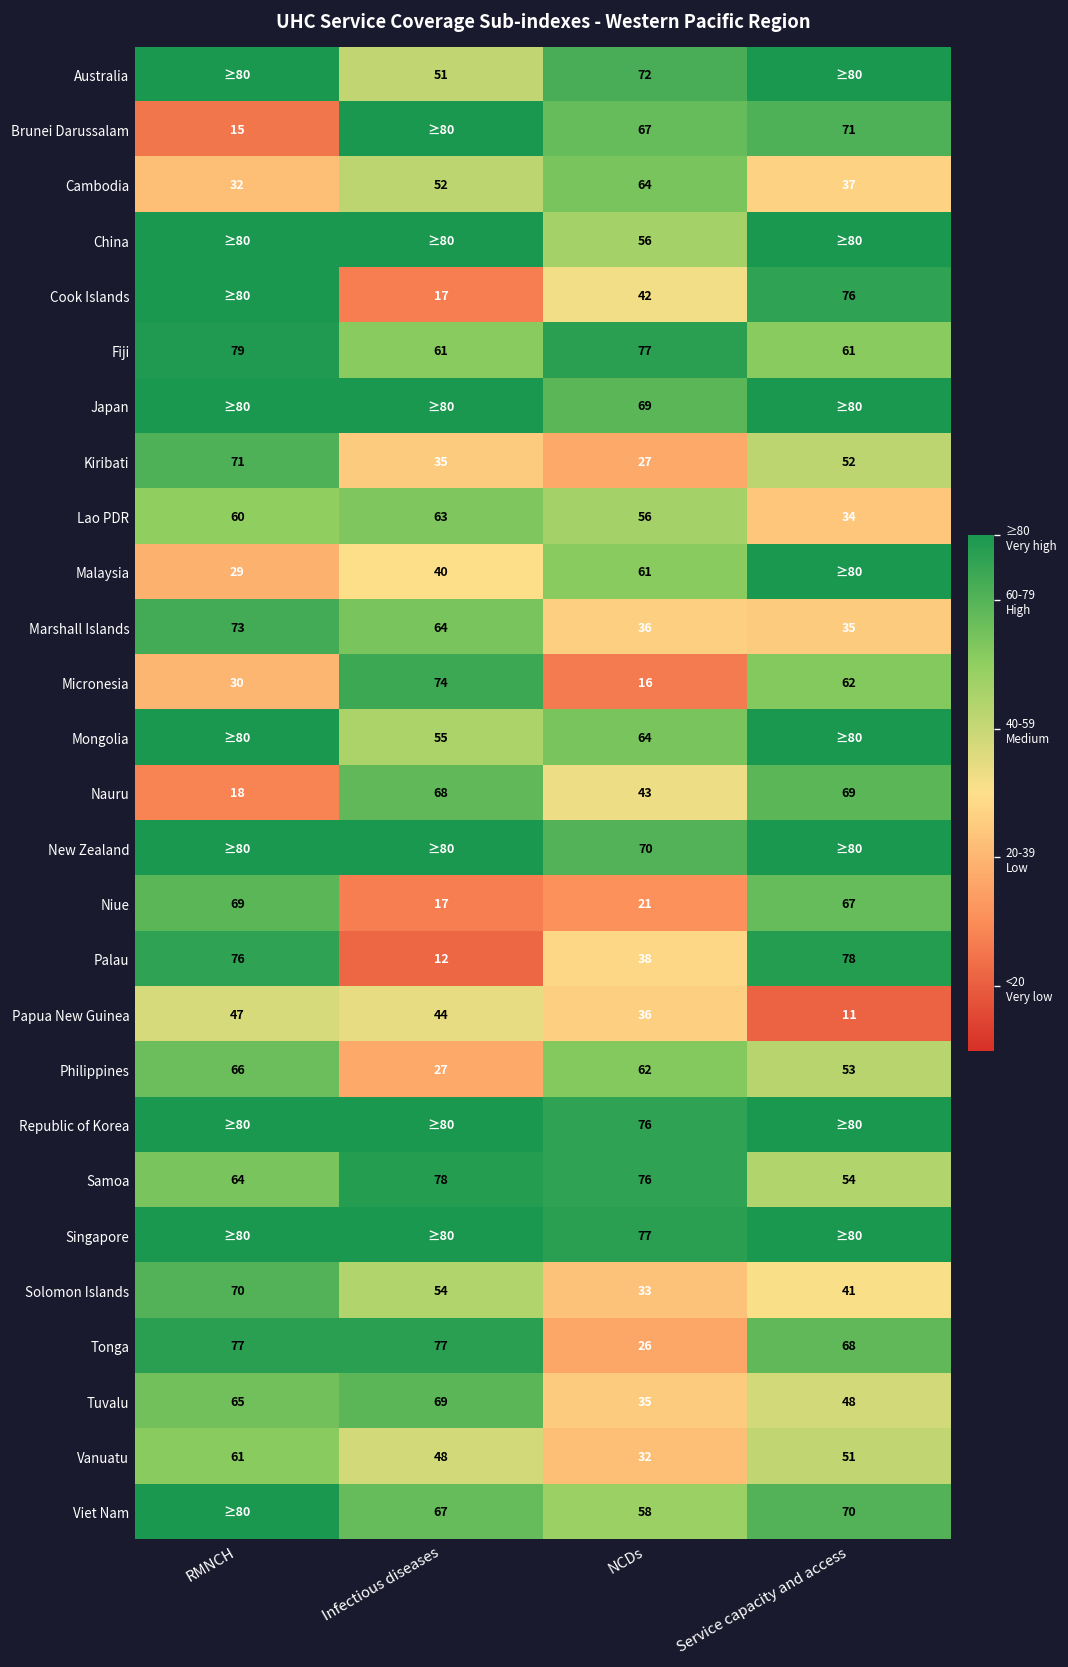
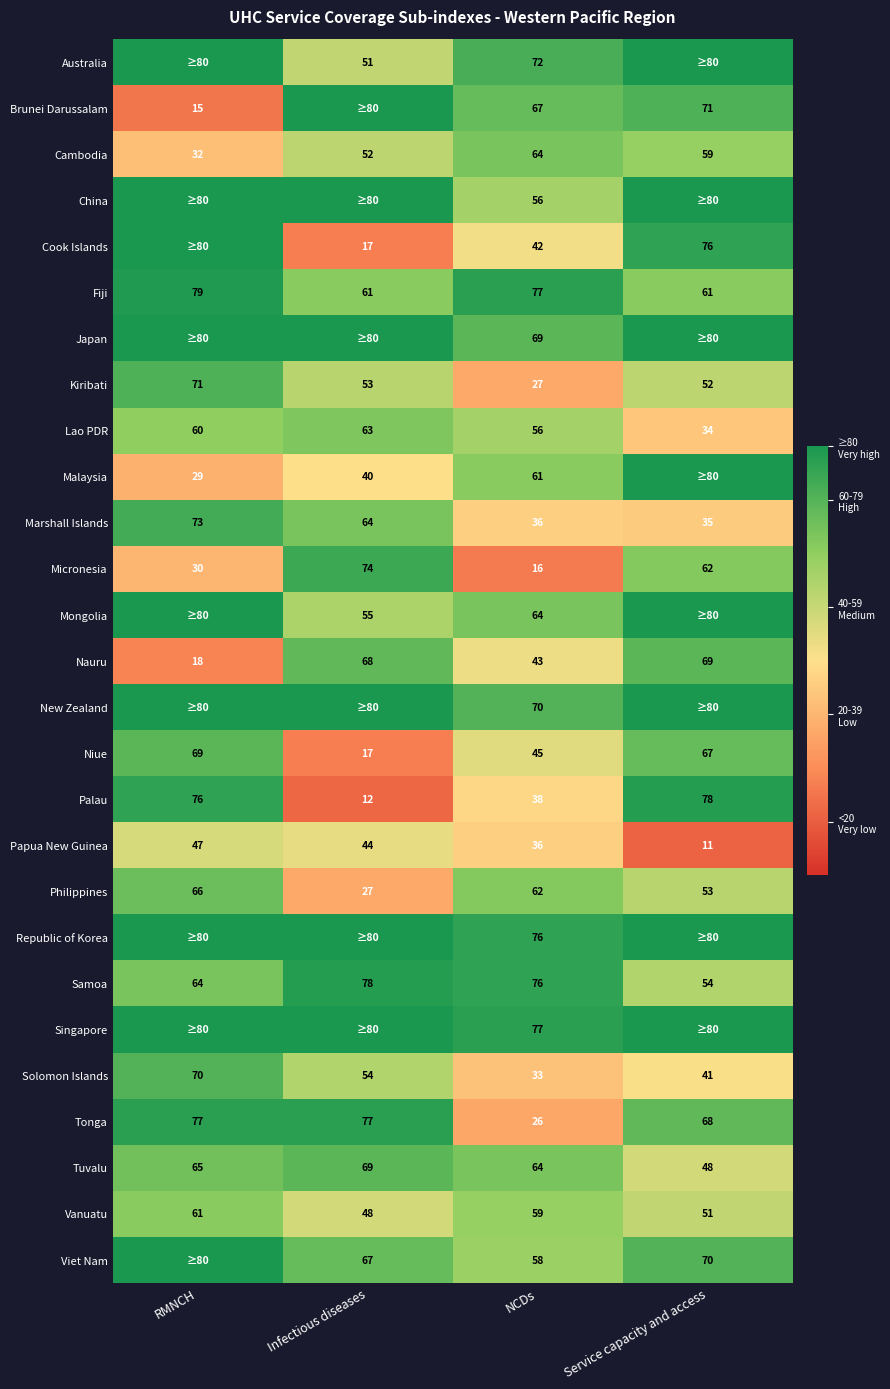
  {
    "Australia": {
      "RMNCH": 80,
      "Infectious diseases": 51,
      "NCDs": 72,
      "Service capacity and access": 80
    },
    "Brunei Darussalam": {
      "RMNCH": 15,
      "Infectious diseases": 80,
      "NCDs": 67,
      "Service capacity and access": 71
    },
    "Cambodia": {
      "RMNCH": 32,
      "Infectious diseases": 52,
      "NCDs": 64,
-     "Service capacity and access": 37
+     "Service capacity and access": 59
    },
    "China": {
      "RMNCH": 80,
      "Infectious diseases": 80,
      "NCDs": 56,
      "Service capacity and access": 80
    },
    "Cook Islands": {
      "RMNCH": 80,
      "Infectious diseases": 17,
      "NCDs": 42,
      "Service capacity and access": 76
    },
    "Fiji": {
      "RMNCH": 79,
      "Infectious diseases": 61,
      "NCDs": 77,
      "Service capacity and access": 61
    },
    "Japan": {
      "RMNCH": 80,
      "Infectious diseases": 80,
      "NCDs": 69,
      "Service capacity and access": 80
    },
    "Kiribati": {
      "RMNCH": 71,
-     "Infectious diseases": 35,
+     "Infectious diseases": 53,
      "NCDs": 27,
      "Service capacity and access": 52
    },
    "Lao PDR": {
      "RMNCH": 60,
      "Infectious diseases": 63,
      "NCDs": 56,
      "Service capacity and access": 34
    },
    "Malaysia": {
      "RMNCH": 29,
      "Infectious diseases": 40,
      "NCDs": 61,
      "Service capacity and access": 80
    },
    "Marshall Islands": {
      "RMNCH": 73,
      "Infectious diseases": 64,
      "NCDs": 36,
      "Service capacity and access": 35
    },
    "Micronesia": {
      "RMNCH": 30,
      "Infectious diseases": 74,
      "NCDs": 16,
      "Service capacity and access": 62
    },
    "Mongolia": {
      "RMNCH": 80,
      "Infectious diseases": 55,
      "NCDs": 64,
      "Service capacity and access": 80
    },
    "Nauru": {
      "RMNCH": 18,
      "Infectious diseases": 68,
      "NCDs": 43,
      "Service capacity and access": 69
    },
    "New Zealand": {
      "RMNCH": 80,
      "Infectious diseases": 80,
      "NCDs": 70,
      "Service capacity and access": 80
    },
    "Niue": {
      "RMNCH": 69,
      "Infectious diseases": 17,
-     "NCDs": 21,
+     "NCDs": 45,
      "Service capacity and access": 67
    },
    "Palau": {
      "RMNCH": 76,
      "Infectious diseases": 12,
      "NCDs": 38,
      "Service capacity and access": 78
    },
    "Papua New Guinea": {
      "RMNCH": 47,
      "Infectious diseases": 44,
      "NCDs": 36,
      "Service capacity and access": 11
    },
    "Philippines": {
      "RMNCH": 66,
      "Infectious diseases": 27,
      "NCDs": 62,
      "Service capacity and access": 53
    },
    "Republic of Korea": {
      "RMNCH": 80,
      "Infectious diseases": 80,
      "NCDs": 76,
      "Service capacity and access": 80
    },
    "Samoa": {
      "RMNCH": 64,
      "Infectious diseases": 78,
      "NCDs": 76,
      "Service capacity and access": 54
    },
    "Singapore": {
      "RMNCH": 80,
      "Infectious diseases": 80,
      "NCDs": 77,
      "Service capacity and access": 80
    },
    "Solomon Islands": {
      "RMNCH": 70,
      "Infectious diseases": 54,
      "NCDs": 33,
      "Service capacity and access": 41
    },
    "Tonga": {
      "RMNCH": 77,
      "Infectious diseases": 77,
      "NCDs": 26,
      "Service capacity and access": 68
    },
    "Tuvalu": {
      "RMNCH": 65,
      "Infectious diseases": 69,
-     "NCDs": 35,
+     "NCDs": 64,
      "Service capacity and access": 48
    },
    "Vanuatu": {
      "RMNCH": 61,
      "Infectious diseases": 48,
-     "NCDs": 32,
+     "NCDs": 59,
      "Service capacity and access": 51
    },
    "Viet Nam": {
      "RMNCH": 80,
      "Infectious diseases": 67,
      "NCDs": 58,
      "Service capacity and access": 70
    }
  }
